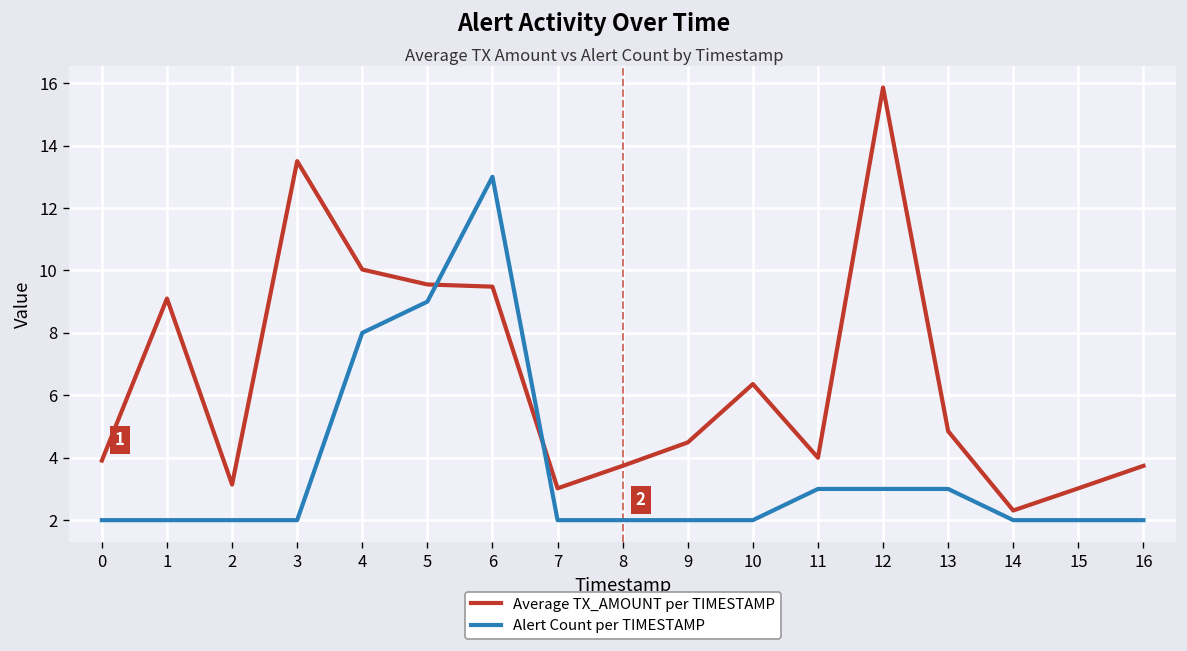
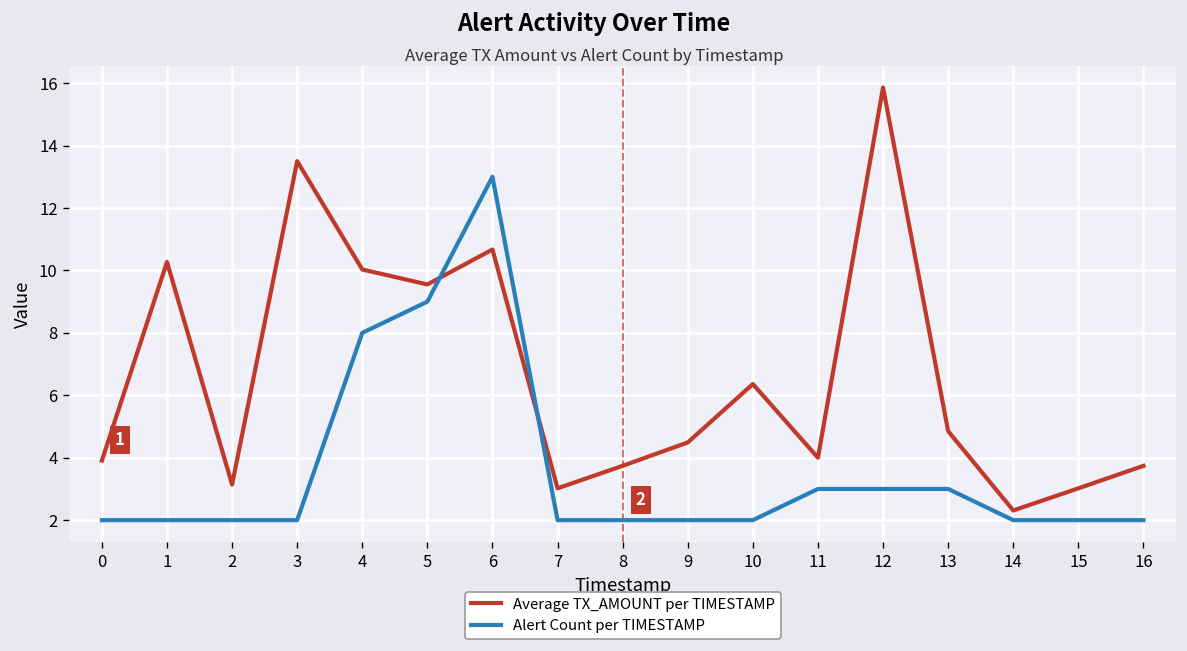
  {
    "Average TX_AMOUNT per TIMESTAMP": {
-     "1": 9.1,
+     "1": 10.3,
      "2": 3.1,
      "3": 13.5,
      "4": 10.0,
      "5": 9.6,
-     "6": 9.5,
+     "6": 10.7,
      "7": 3.0,
      "8": 3.7,
      "9": 4.5,
      "10": 6.4,
      "11": 4.0,
      "12": 15.9,
      "13": 4.9,
      "14": 2.3,
      "15": 3.0,
      "16": 3.7
    },
    "Alert Count per TIMESTAMP": {
      "0": 2.0,
      "1": 2.0,
      "2": 2.0,
      "3": 2.0,
      "4": 8.0,
      "5": 9.0,
      "6": 13.0,
      "7": 2.0,
      "9": 2.0,
      "10": 2.0,
      "11": 3.0,
      "12": 3.0,
      "13": 3.0,
      "14": 2.0,
      "15": 2.0,
      "16": 2.0
    }
  }
